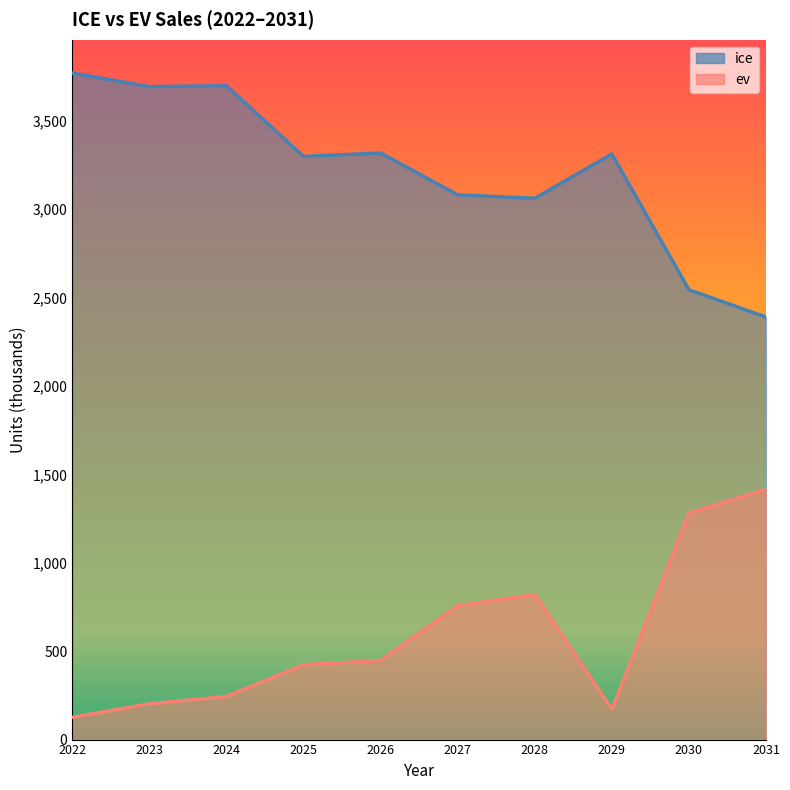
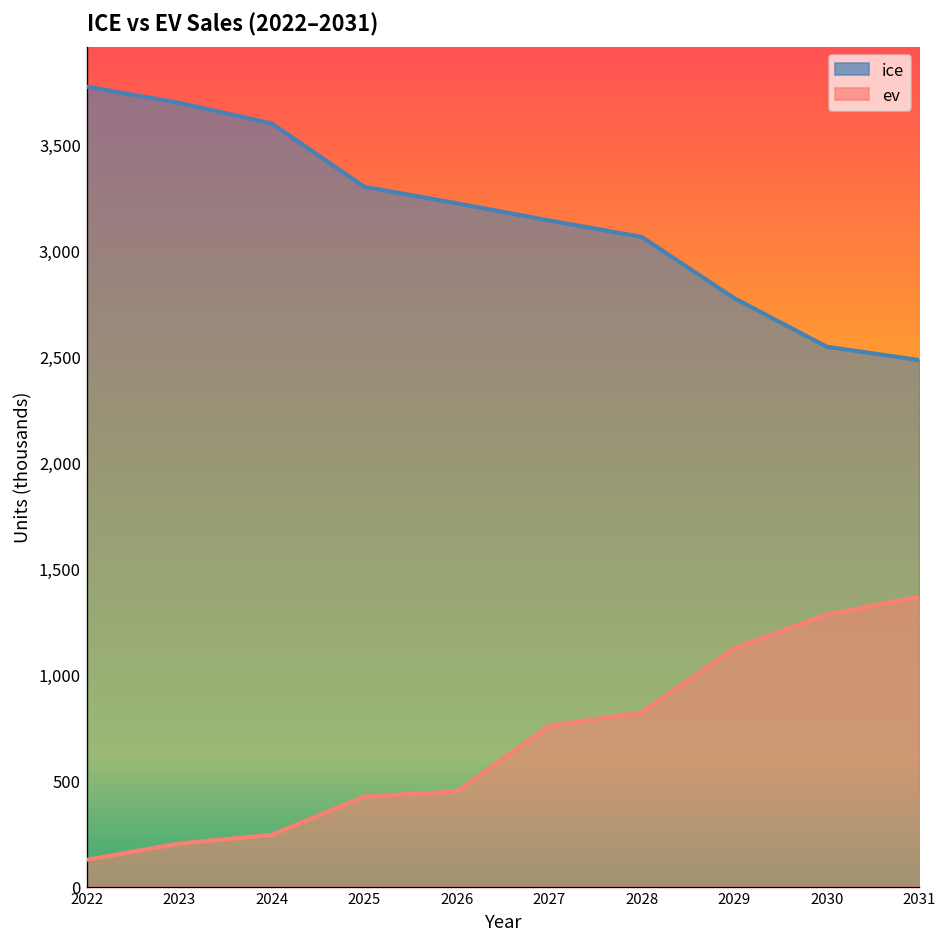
  {
    "ice": {
      "2022": "3,770",
      "2023": "3,690",
-     "2024": "3,700",
+     "2024": "3,600",
      "2025": "3,300",
-     "2026": "3,320",
-     "2027": "3,080",
+     "2026": "3,220",
+     "2027": "3,140",
      "2028": "3,060",
-     "2029": "3,310",
+     "2029": "2,770",
      "2030": "2,540",
-     "2031": "2,390"
+     "2031": "2,480"
    },
    "ev": {
      "2022": "130",
      "2023": "200",
      "2024": "240",
      "2025": "420",
      "2026": "450",
      "2027": "760",
      "2028": "820",
-     "2029": "170",
+     "2029": "1,120",
      "2030": "1,280",
-     "2031": "1,410"
+     "2031": "1,370"
    }
  }
